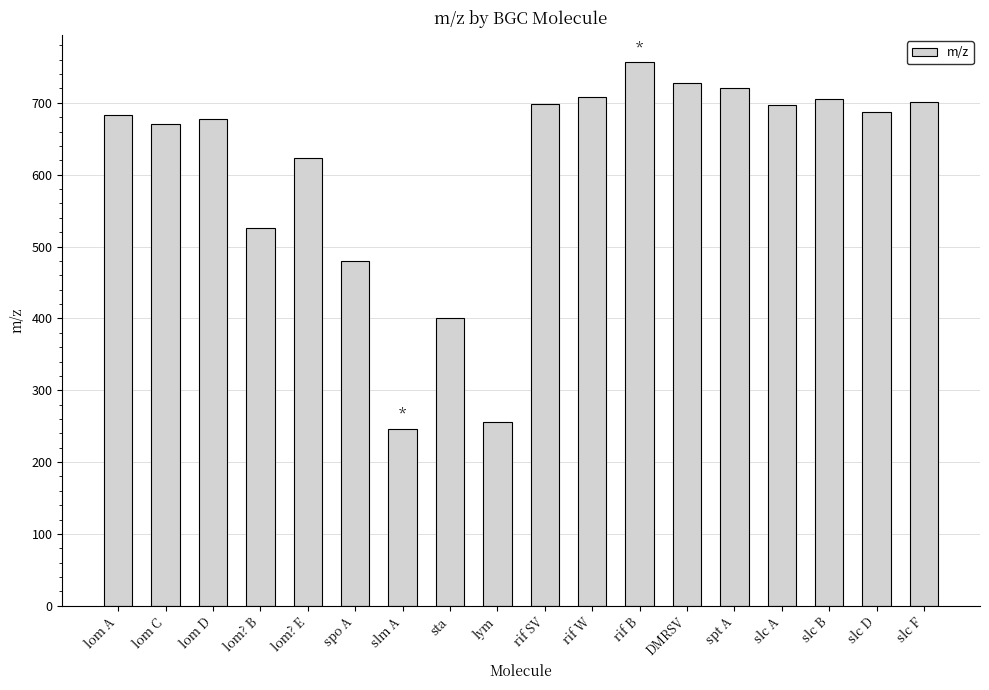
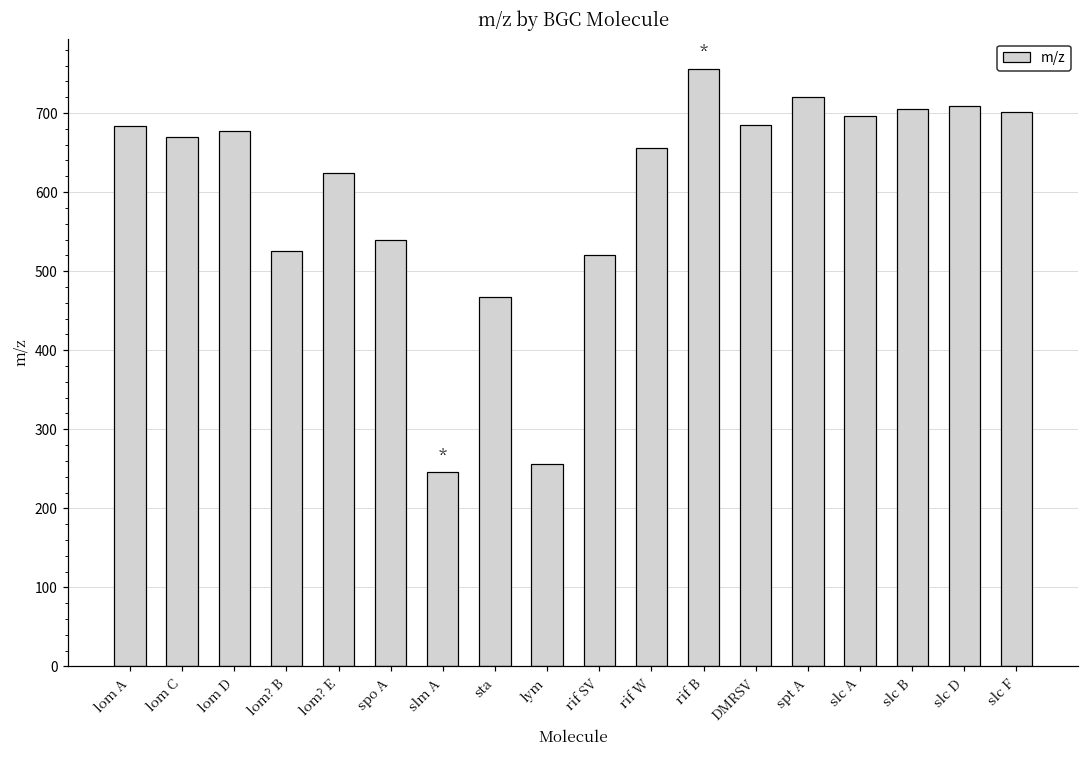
  {
    "lom A": 680,
    "lom C": 670,
    "lom D": 680,
    "lom? B": 530,
    "lom? E": 620,
-   "spo A": 480,
+   "spo A": 540,
    "slm A": 250,
-   "sta": 400,
+   "sta": 470,
    "lym": 260,
-   "rif SV": 700,
-   "rif W": 710,
+   "rif SV": 520,
+   "rif W": 660,
    "rif B": 760,
-   "DMRSV": 730,
+   "DMRSV": 680,
    "spt A": 720,
    "slc A": 700,
    "slc B": 700,
-   "slc D": 690,
+   "slc D": 710,
    "slc F": 700
  }
